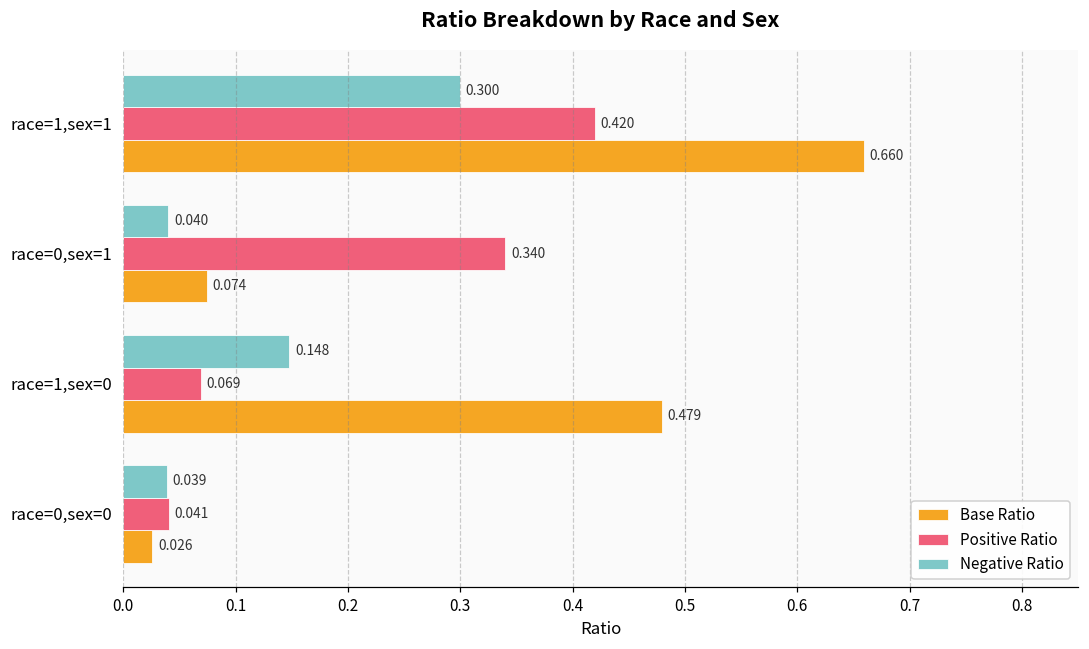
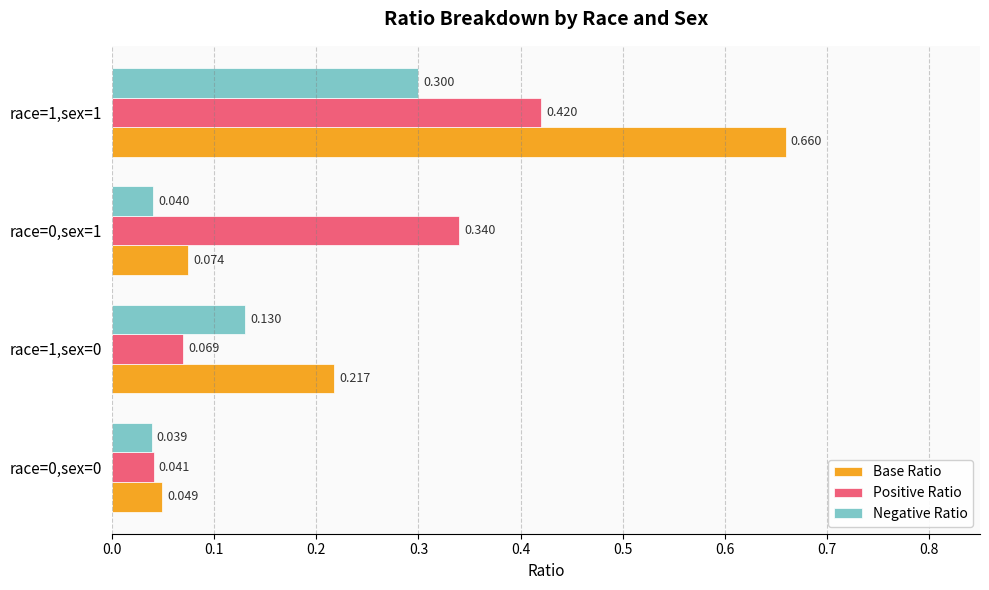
  {
    "Base Ratio": {
      "race=1,sex=1": 0.660,
      "race=0,sex=1": 0.074,
-     "race=1,sex=0": 0.479,
-     "race=0,sex=0": 0.026
+     "race=1,sex=0": 0.217,
+     "race=0,sex=0": 0.049
    },
    "Positive Ratio": {
      "race=1,sex=1": 0.420,
      "race=0,sex=1": 0.340,
      "race=1,sex=0": 0.069,
      "race=0,sex=0": 0.041
    },
    "Negative Ratio": {
      "race=1,sex=1": 0.300,
      "race=0,sex=1": 0.040,
-     "race=1,sex=0": 0.148,
+     "race=1,sex=0": 0.130,
      "race=0,sex=0": 0.039
    }
  }
